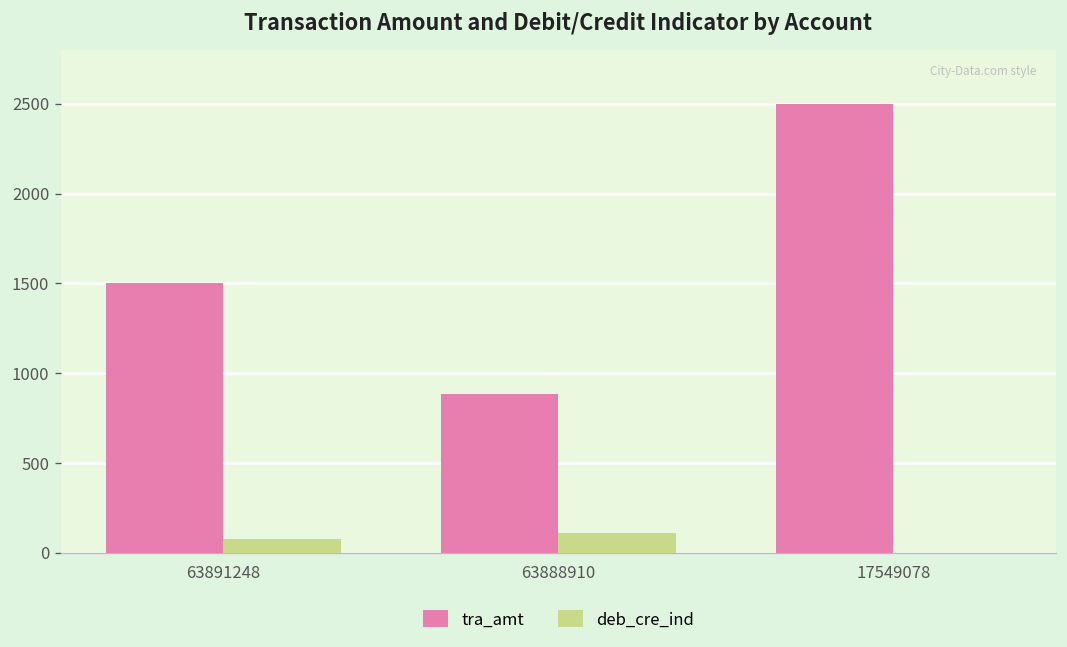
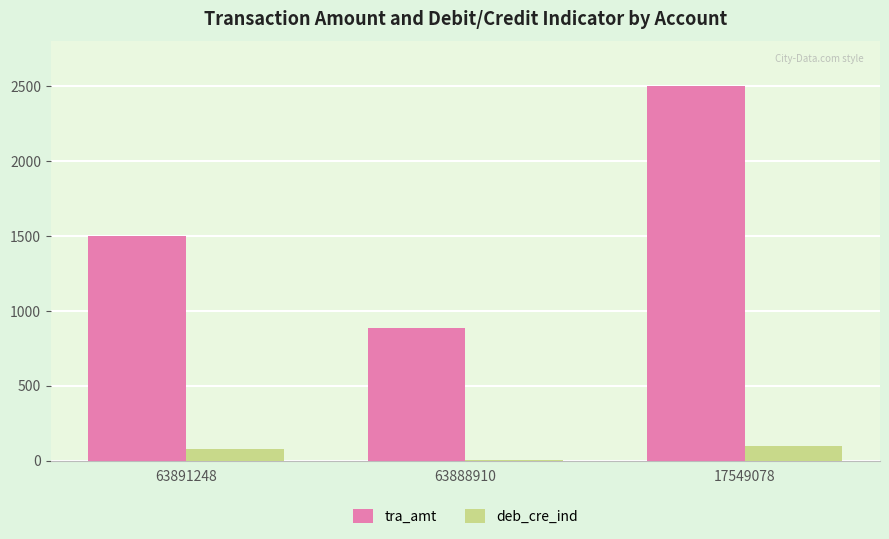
  {
    "tra_amt": {
      "63891248": 1500,
      "63888910": 880,
      "17549078": 2500
    },
    "deb_cre_ind": {
      "63891248": 80,
-     "63888910": 110,
-     "17549078": 0
+     "63888910": 0,
+     "17549078": 100
    }
  }
